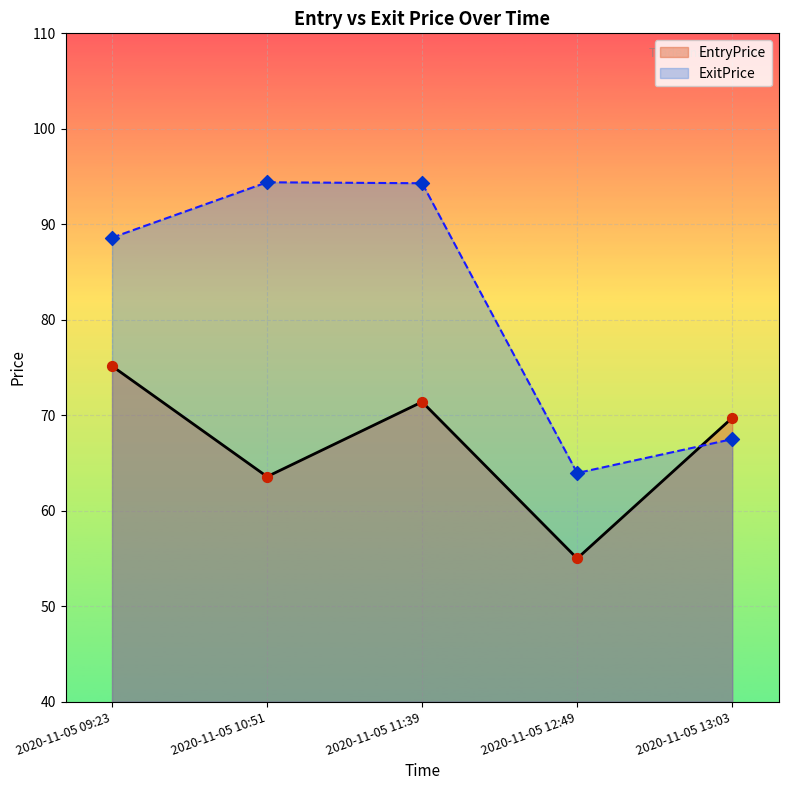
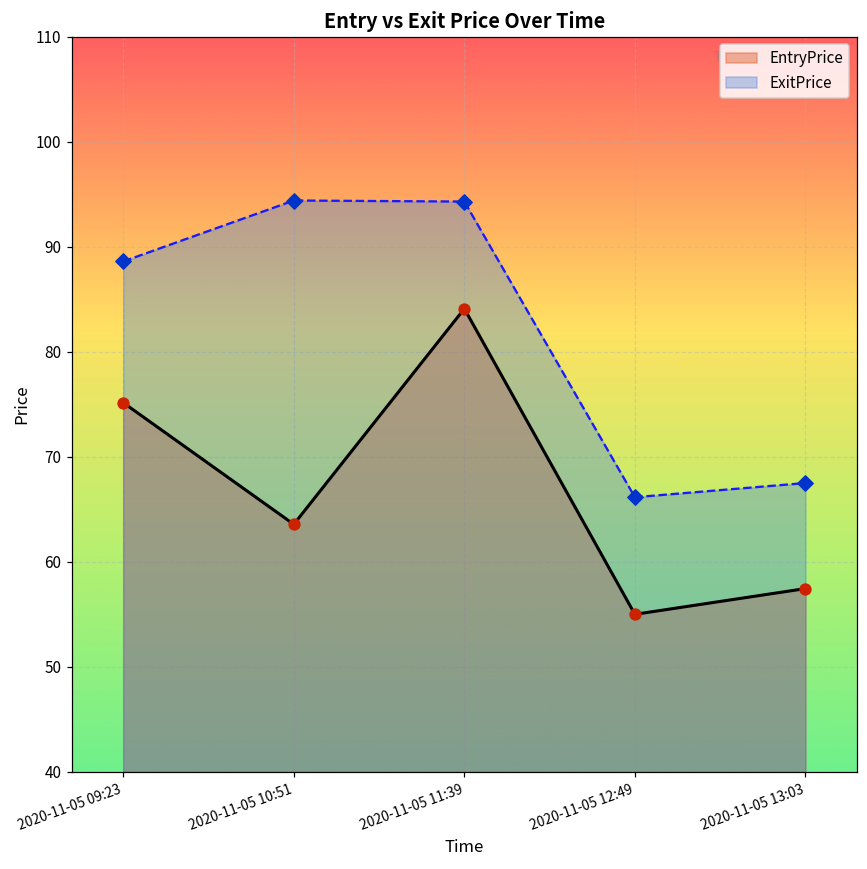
  {
    "EntryPrice": {
      "2020-11-05 09:23": 75,
      "2020-11-05 10:51": 64,
-     "2020-11-05 11:39": 71,
+     "2020-11-05 11:39": 84,
      "2020-11-05 12:49": 55,
-     "2020-11-05 13:03": 70
+     "2020-11-05 13:03": 57
    },
    "ExitPrice": {
      "2020-11-05 09:23": 89,
      "2020-11-05 10:51": 94,
      "2020-11-05 11:39": 94,
-     "2020-11-05 12:49": 64,
+     "2020-11-05 12:49": 66,
      "2020-11-05 13:03": 68
    }
  }
